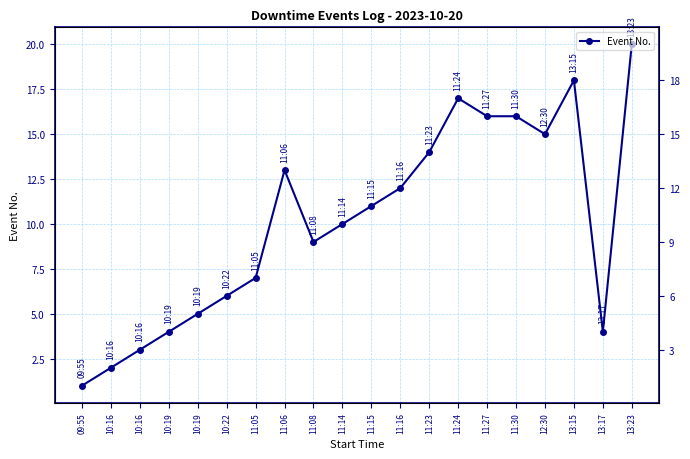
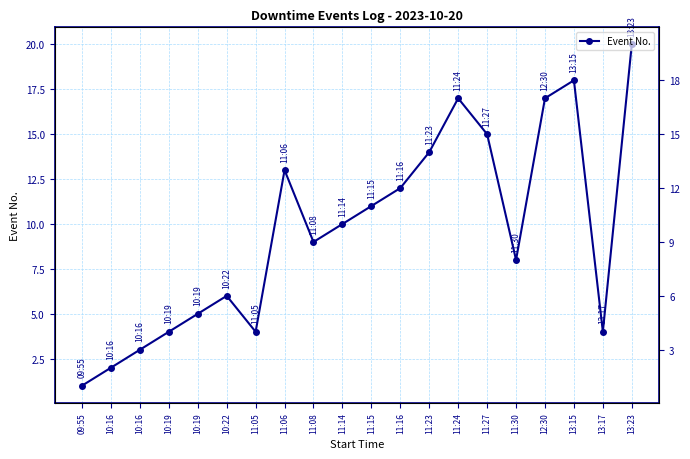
  {
-   "11:05": 7,
-   "11:27": 16,
-   "11:30": 16,
-   "12:30": 15
+   "11:05": 4,
+   "11:27": 15,
+   "11:30": 8,
+   "12:30": 17
  }
